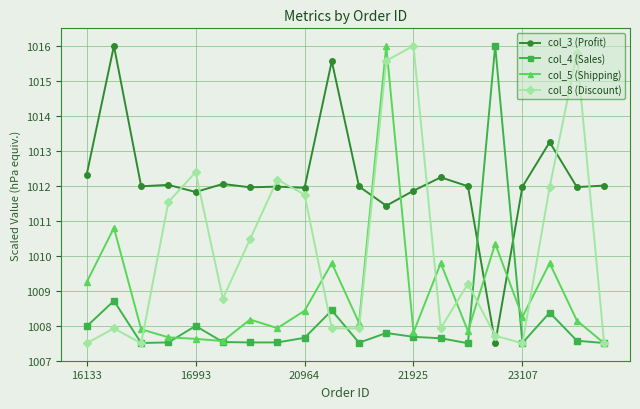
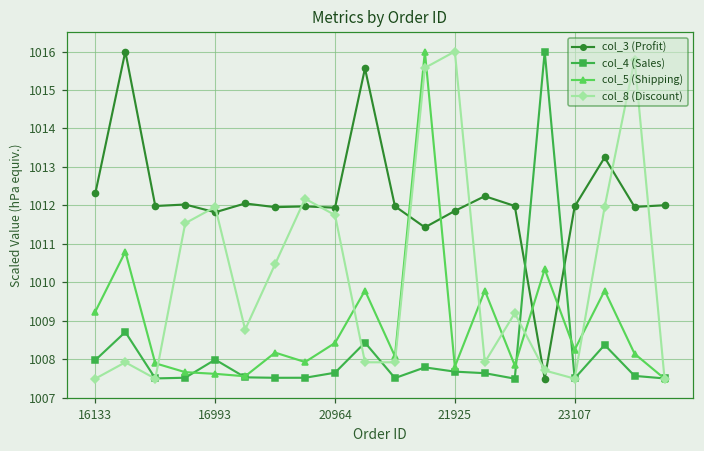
  {
    "col_8 (Discount)": {
      "16133": 1007.5,
-     "16993": 1012.4,
+     "16993": 1012.0,
      "20964": 1011.8,
      "21925": 1016.0
    }
  }
